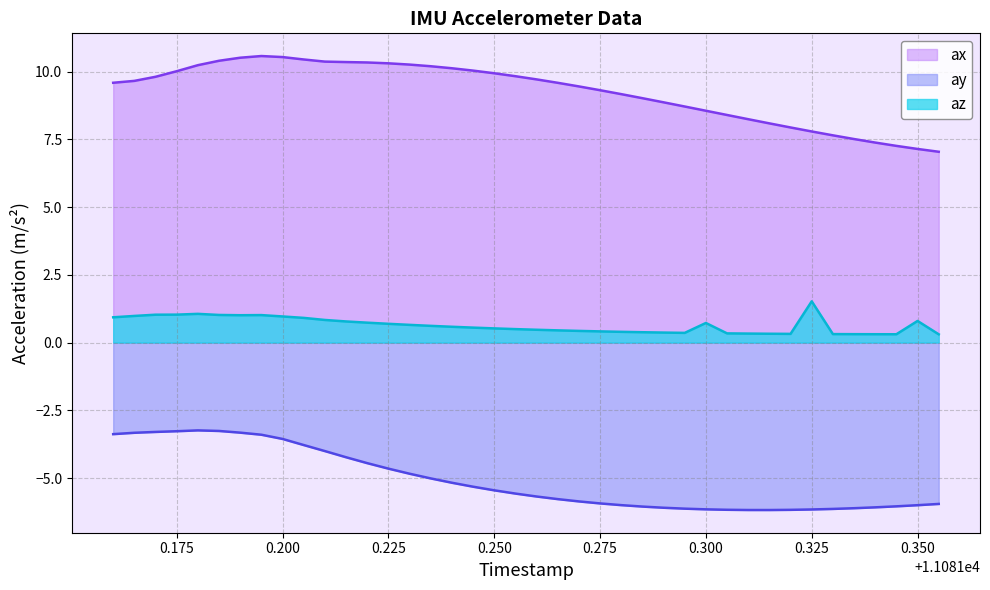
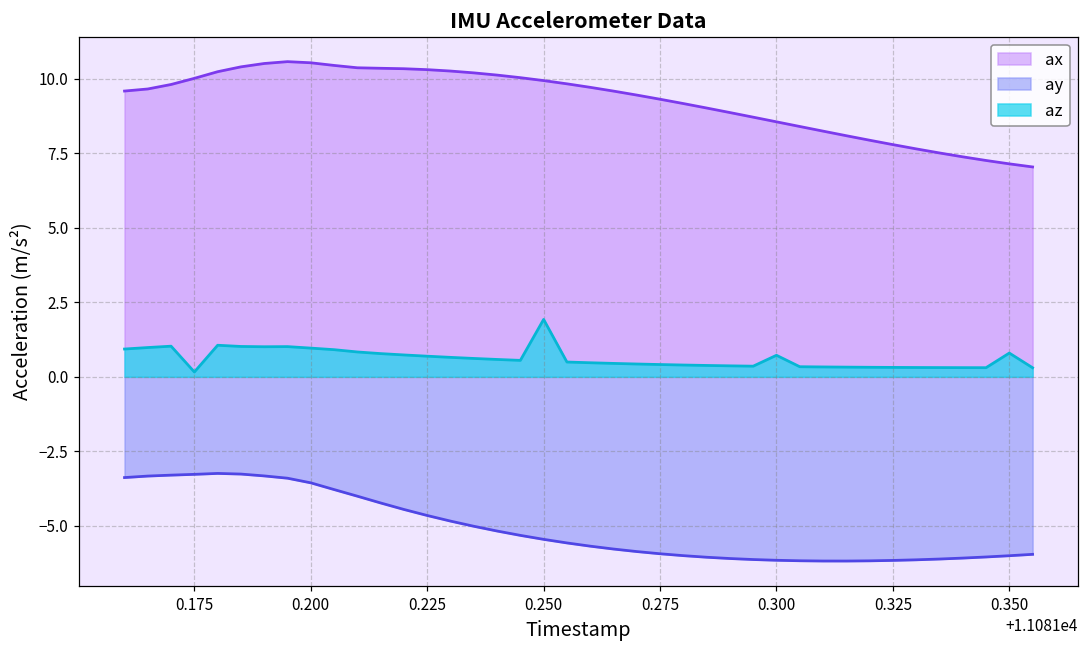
  {
    "az": {
-     "0.175": 1.0,
+     "0.175": 0.2,
      "0.200": 1.0,
      "0.225": 0.7,
-     "0.250": 0.5,
+     "0.250": 1.9,
      "0.275": 0.4,
      "0.300": 0.7,
-     "0.325": 1.5,
+     "0.325": 0.3,
      "0.350": 0.8
    }
  }
